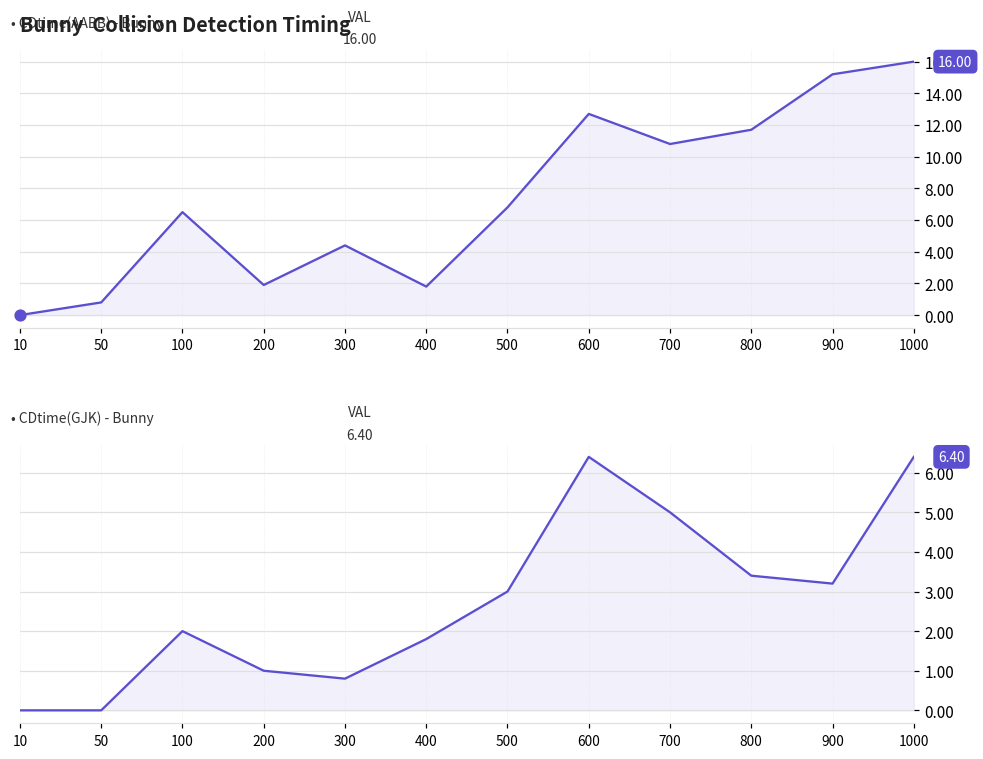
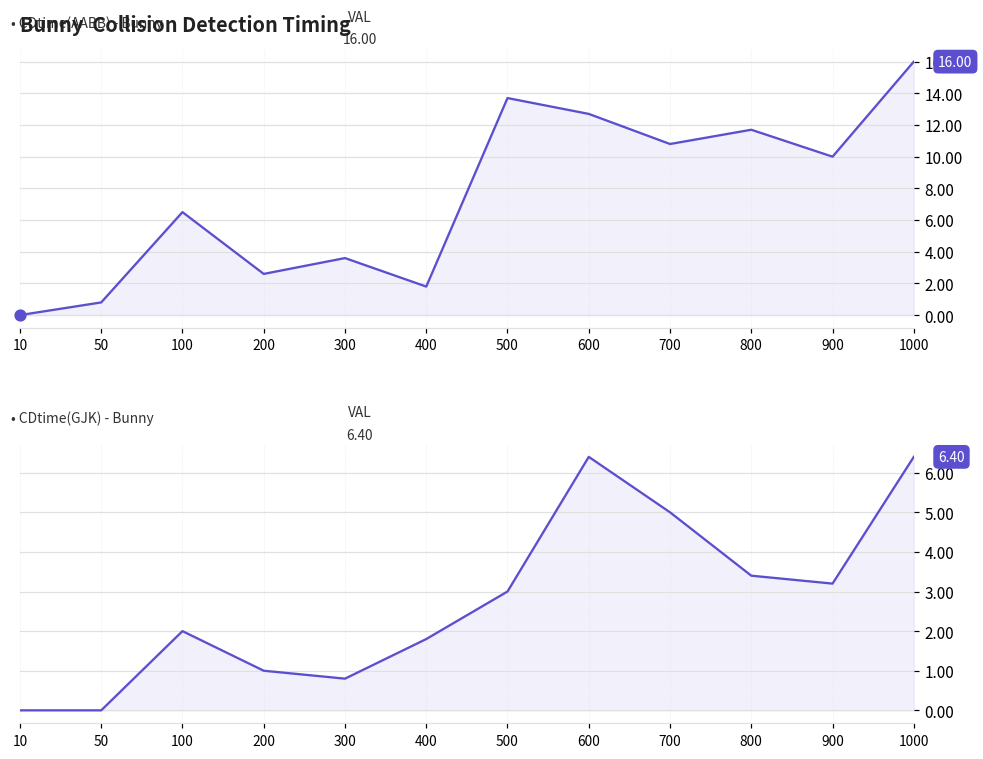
  {
    "Bunny Collision Detection Timing": {
      "10": 0.0,
      "50": 0.8,
      "100": 6.5,
-     "200": 1.9,
-     "300": 4.4,
+     "200": 2.6,
+     "300": 3.6,
      "400": 1.8,
-     "500": 6.8,
+     "500": 13.7,
      "600": 12.7,
      "700": 10.8,
      "800": 11.7,
-     "900": 15.2
+     "900": 10.0
    }
  }
